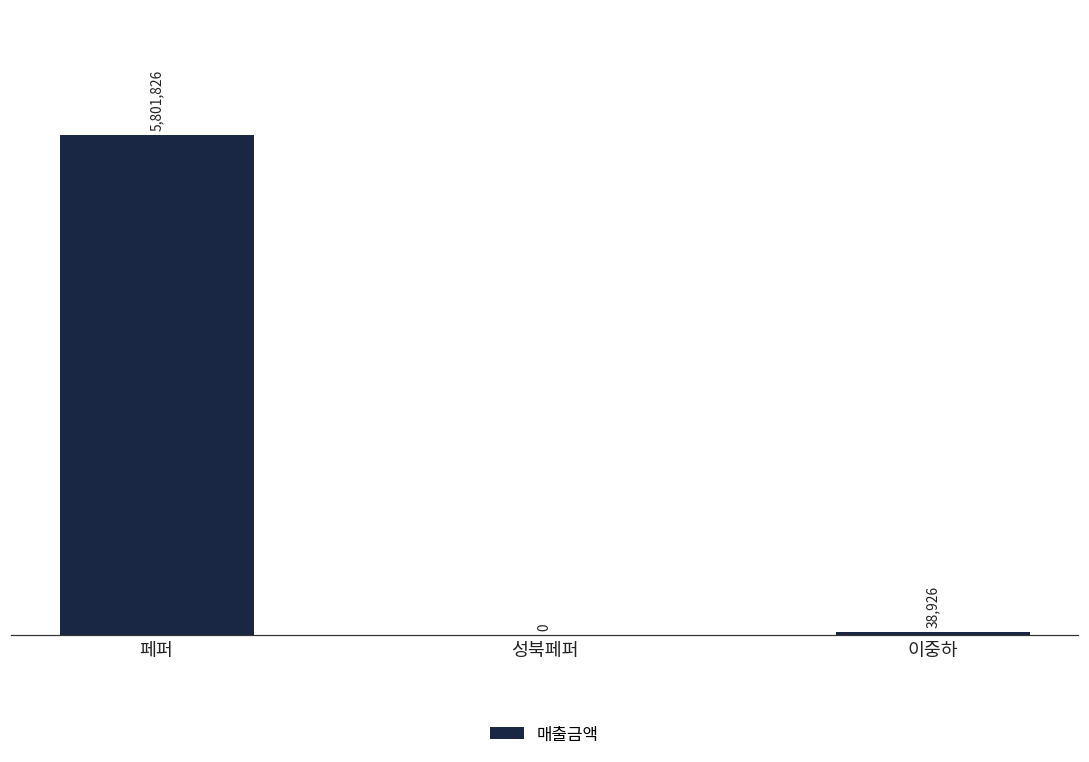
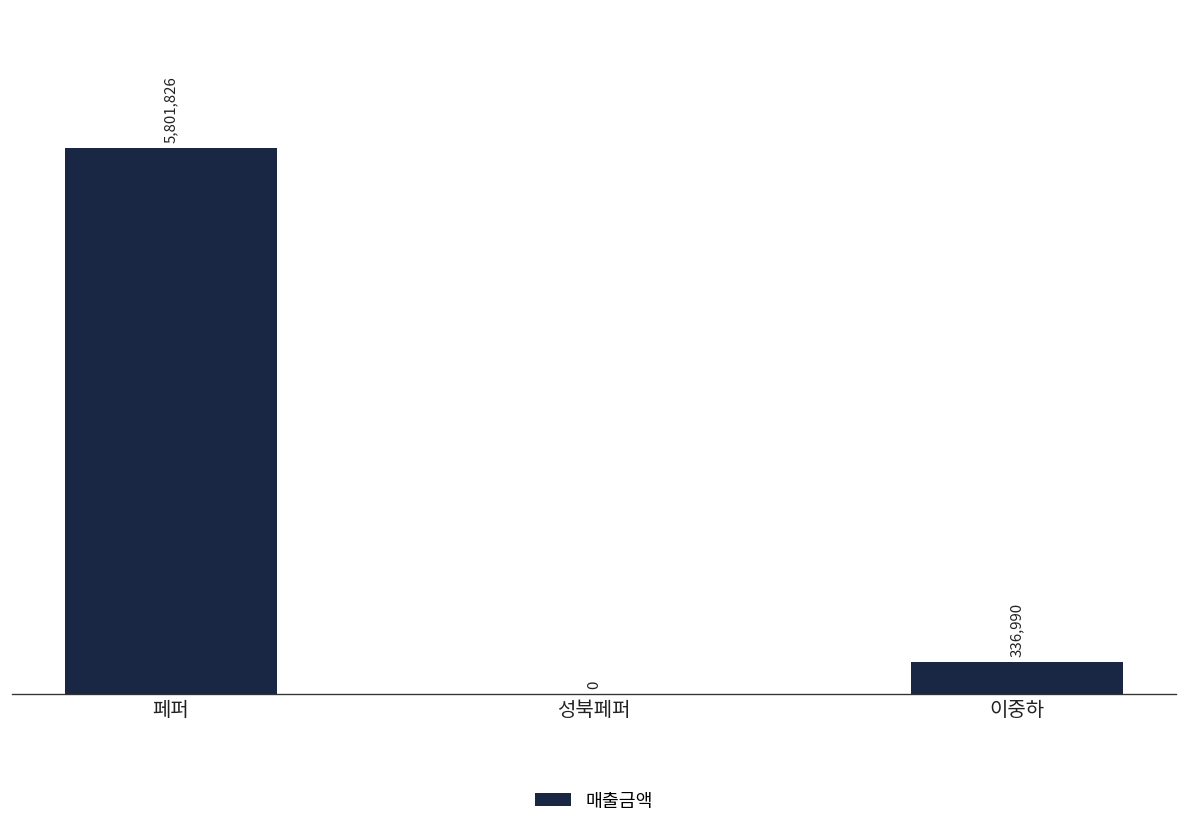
  {
    "페퍼": "5,801,826",
    "성북페퍼": "0",
-   "이중하": "38,926"
+   "이중하": "336,990"
  }
